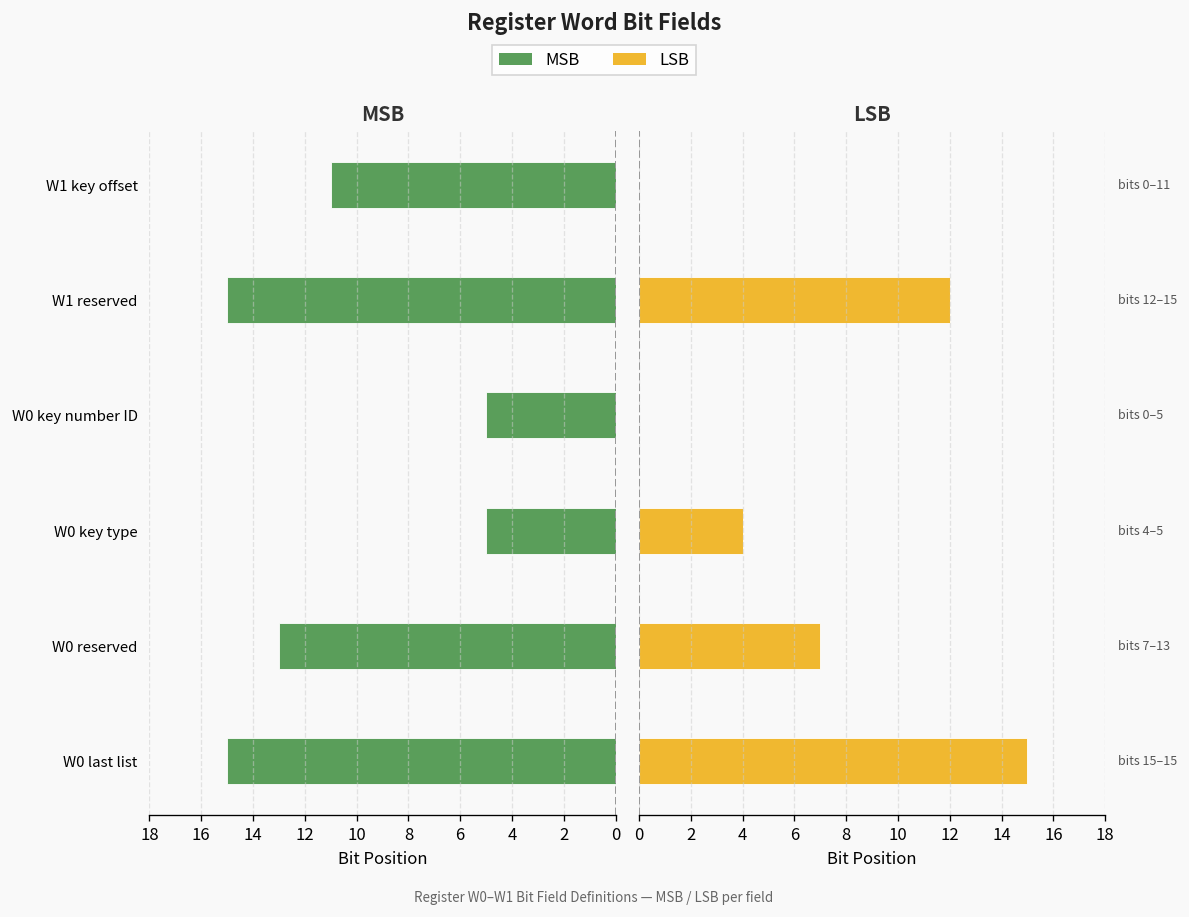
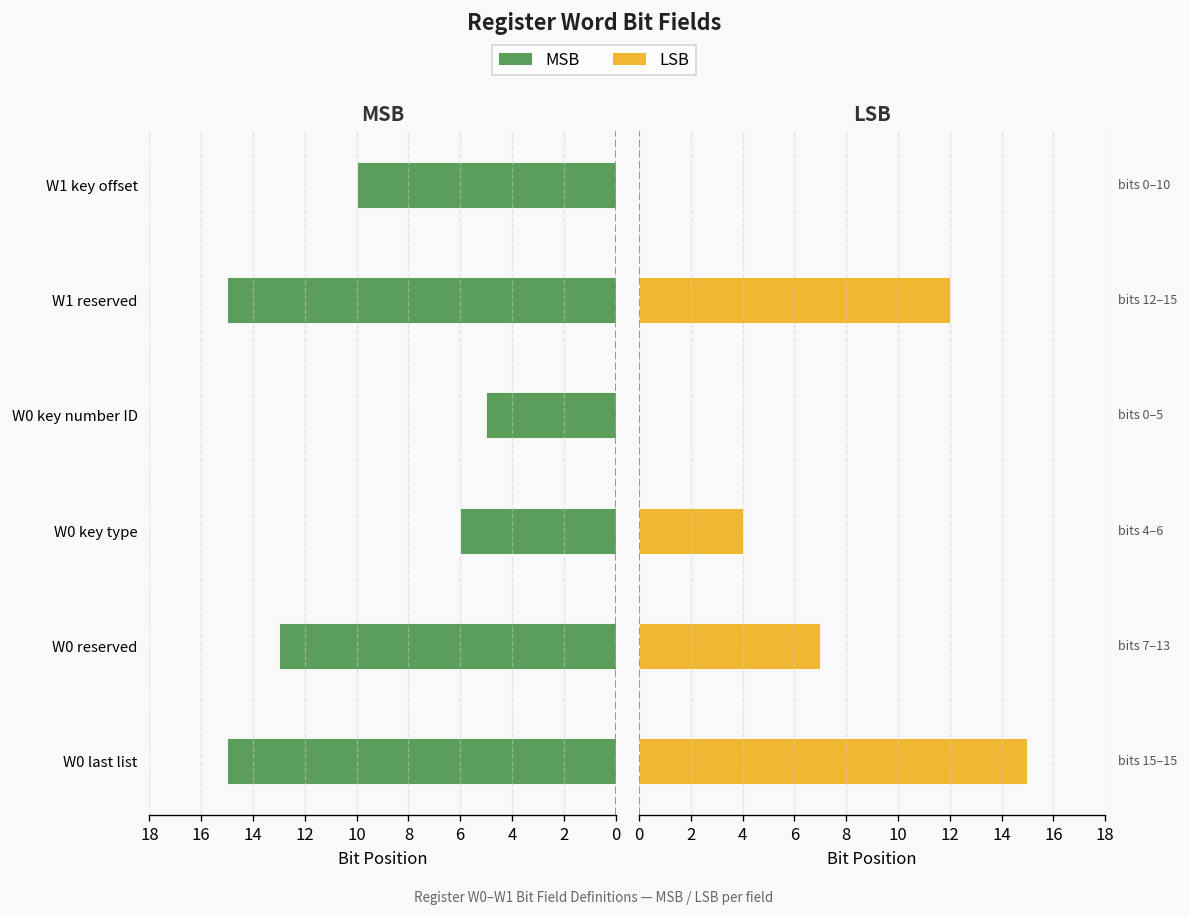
  {
    "MSB": {
-     "W1 key offset": 11,
-     "W0 key type": 5
+     "W1 key offset": 10,
+     "W0 key type": 6
    }
  }
